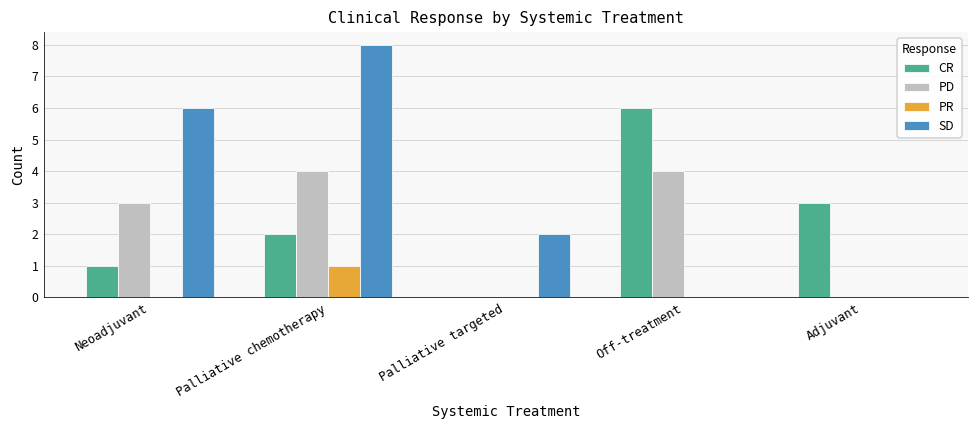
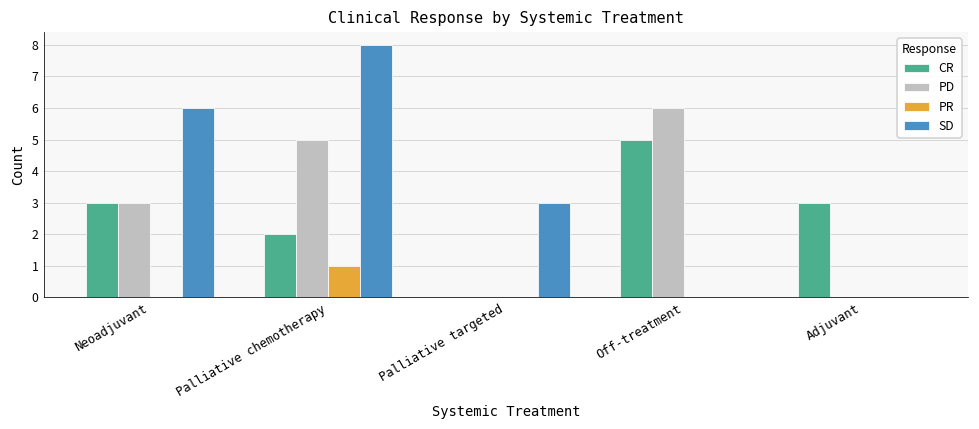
  {
    "CR": {
-     "Neoadjuvant": 1,
+     "Neoadjuvant": 3,
      "Palliative chemotherapy": 2,
      "Palliative targeted": 0,
-     "Off-treatment": 6,
+     "Off-treatment": 5,
      "Adjuvant": 3
    },
    "PD": {
      "Neoadjuvant": 3,
-     "Palliative chemotherapy": 4,
+     "Palliative chemotherapy": 5,
      "Palliative targeted": 0,
-     "Off-treatment": 4,
+     "Off-treatment": 6,
      "Adjuvant": 0
    },
    "PR": {
      "Neoadjuvant": 0,
      "Palliative chemotherapy": 1,
      "Palliative targeted": 0,
      "Off-treatment": 0,
      "Adjuvant": 0
    },
    "SD": {
      "Neoadjuvant": 6,
      "Palliative chemotherapy": 8,
-     "Palliative targeted": 2,
+     "Palliative targeted": 3,
      "Off-treatment": 0,
      "Adjuvant": 0
    }
  }
